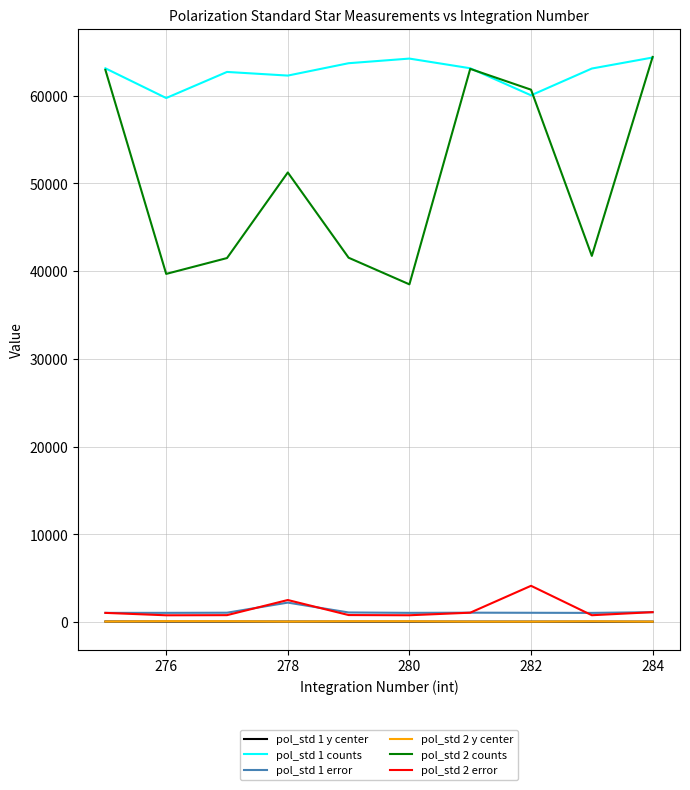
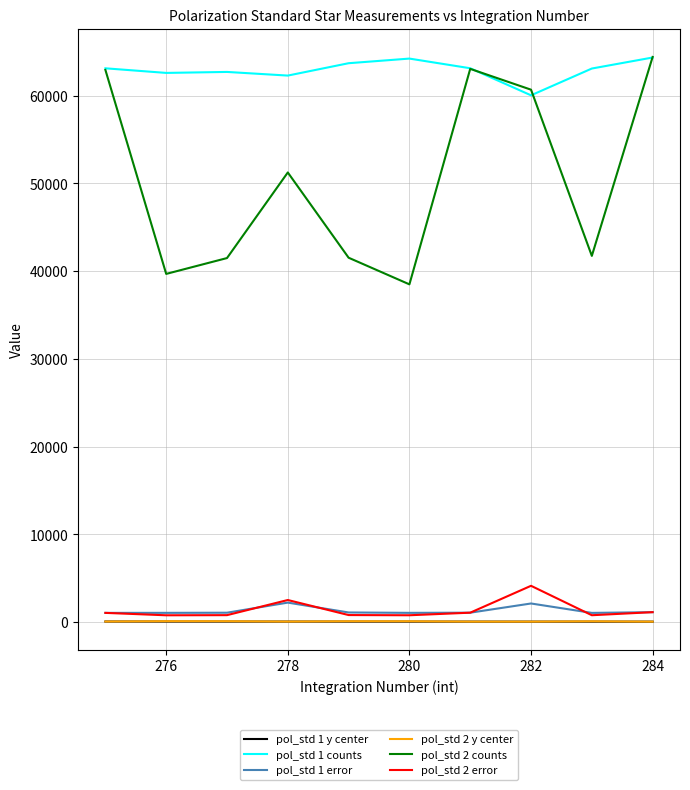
  {
    "pol_std 2 y center": {
      "276": 0,
      "278": 0,
      "280": 0,
      "282": 0,
      "284": 0
    },
    "pol_std 1 counts": {
-     "276": 60000,
+     "276": 63000,
      "278": 62000,
      "280": 64000,
      "282": 60000
    },
    "pol_std 1 error": {
      "278": 2000,
-     "282": 1000
+     "282": 2000
    },
    "pol_std 2 counts": {
      "276": 40000,
      "278": 51000,
      "280": 38000,
      "282": 61000
    },
    "pol_std 2 error": {
      "278": 3000,
      "282": 4000
    }
  }
